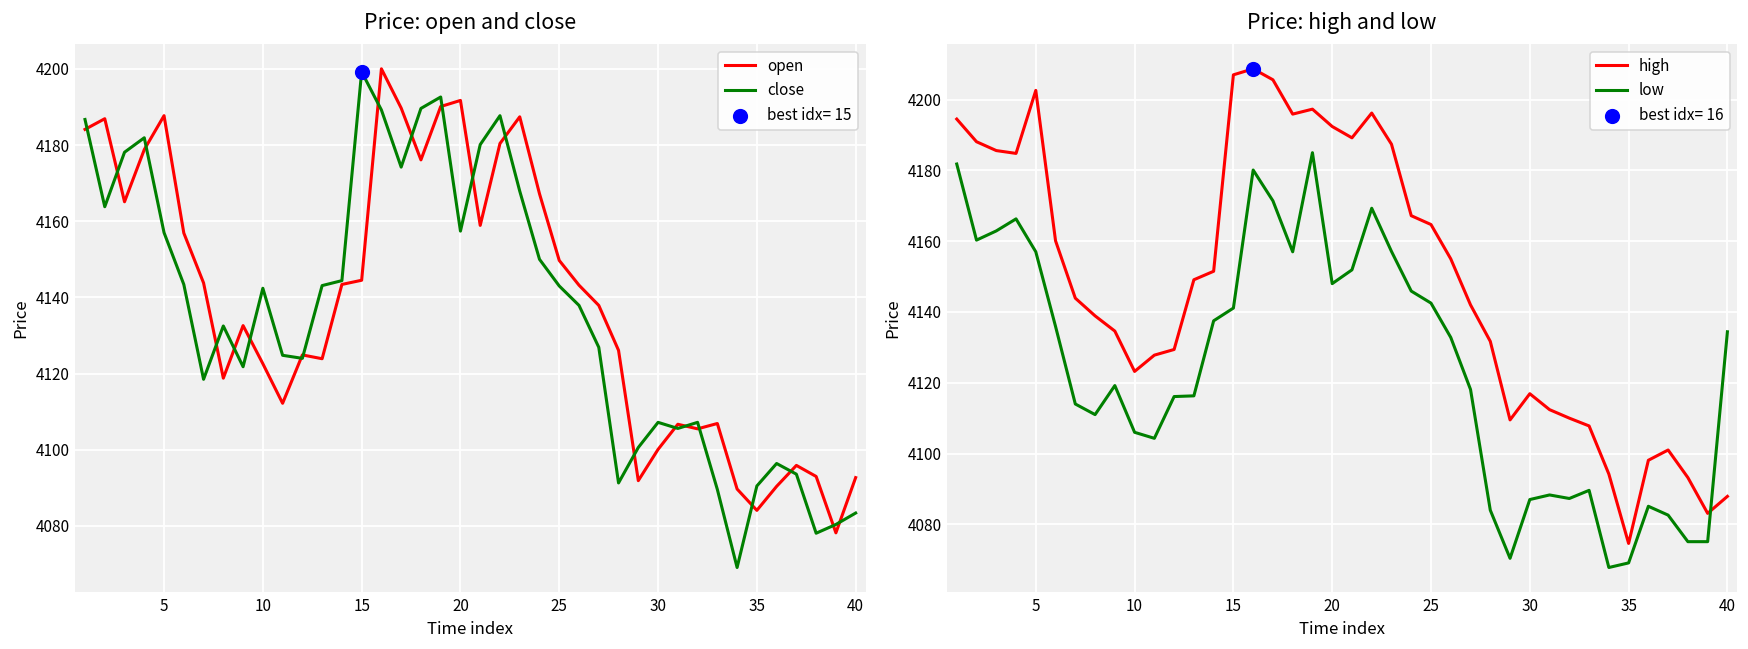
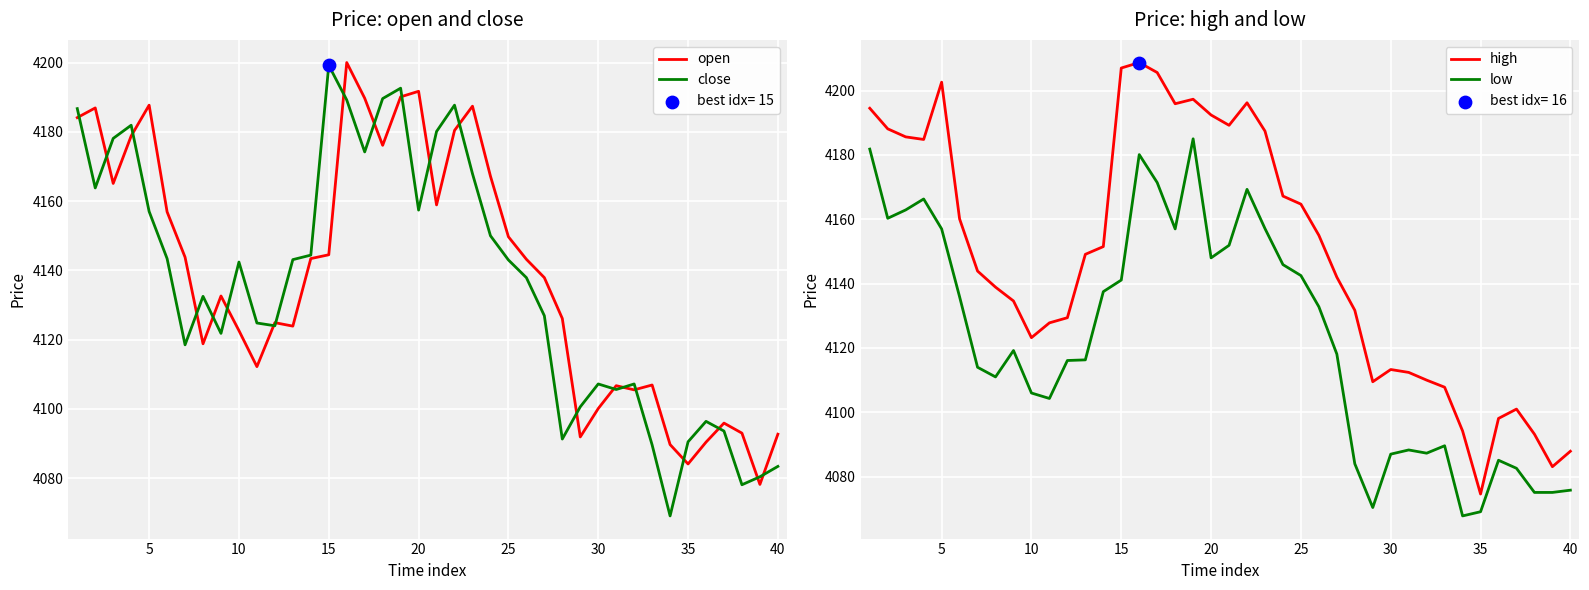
  {
    "Price: open and close": {
      "open": {
        "5": 4188,
        "10": 4123,
        "15": 4145,
        "20": 4192,
        "25": 4150,
        "30": 4100,
        "35": 4084,
        "40": 4093
      },
      "close": {
        "5": 4157,
        "10": 4142,
        "20": 4157,
        "25": 4143,
        "30": 4107,
        "35": 4091,
        "40": 4083
      }
    },
    "Price: high and low": {
      "high": {
        "5": 4203,
        "10": 4123,
        "15": 4207,
        "20": 4192,
        "25": 4165,
-       "30": 4117,
+       "30": 4113,
        "35": 4075,
        "40": 4088
      },
      "low": {
        "5": 4157,
        "10": 4106,
        "15": 4141,
        "20": 4148,
        "25": 4143,
        "30": 4087,
        "35": 4069,
-       "40": 4134
+       "40": 4076
      }
    }
  }
